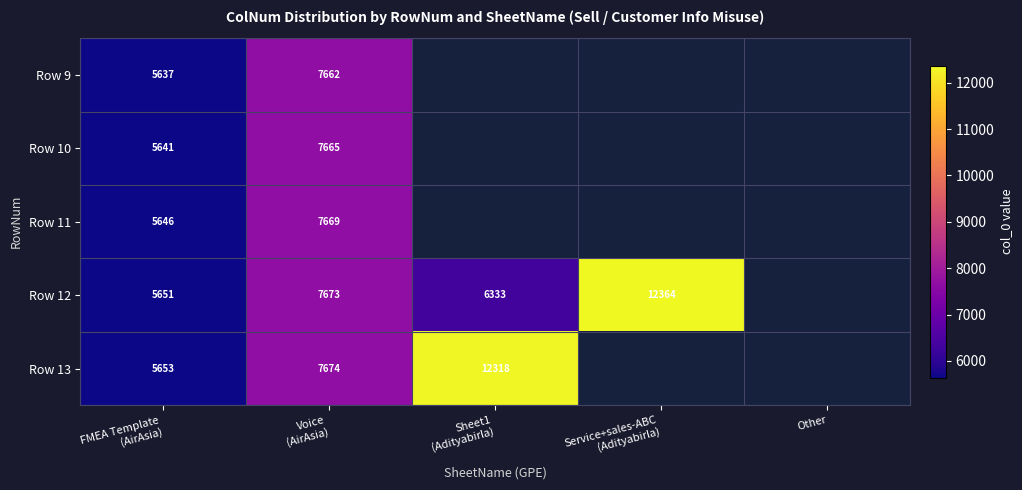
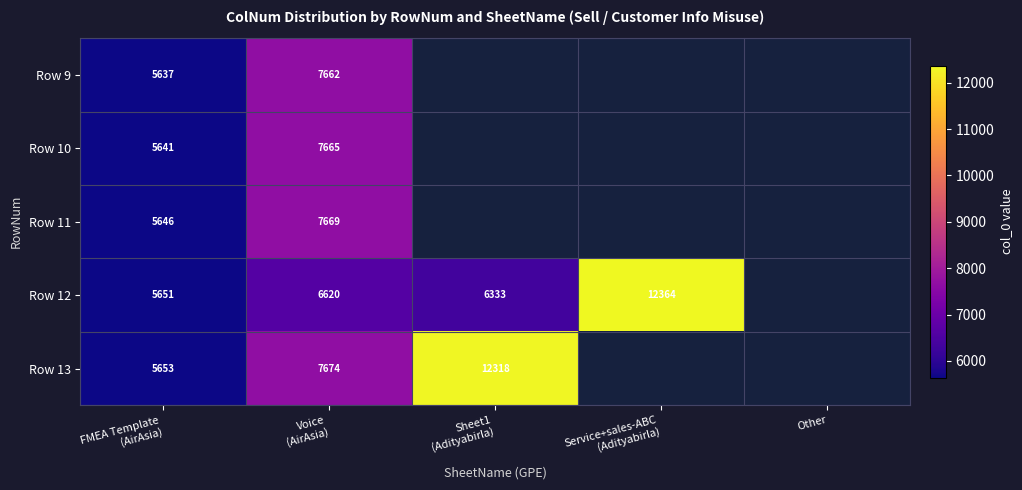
  {
    "Row 9": {
      "FMEA Template (AirAsia)": 5637,
      "Voice (AirAsia)": 7662
    },
    "Row 10": {
      "FMEA Template (AirAsia)": 5641,
      "Voice (AirAsia)": 7665
    },
    "Row 11": {
      "FMEA Template (AirAsia)": 5646,
      "Voice (AirAsia)": 7669
    },
    "Row 12": {
      "FMEA Template (AirAsia)": 5651,
-     "Voice (AirAsia)": 7673,
+     "Voice (AirAsia)": 6620,
      "Sheet1 (Adityabirla)": 6333,
      "Service+sales-ABC (Adityabirla)": 12364
    },
    "Row 13": {
      "FMEA Template (AirAsia)": 5653,
      "Voice (AirAsia)": 7674,
      "Sheet1 (Adityabirla)": 12318
    }
  }
